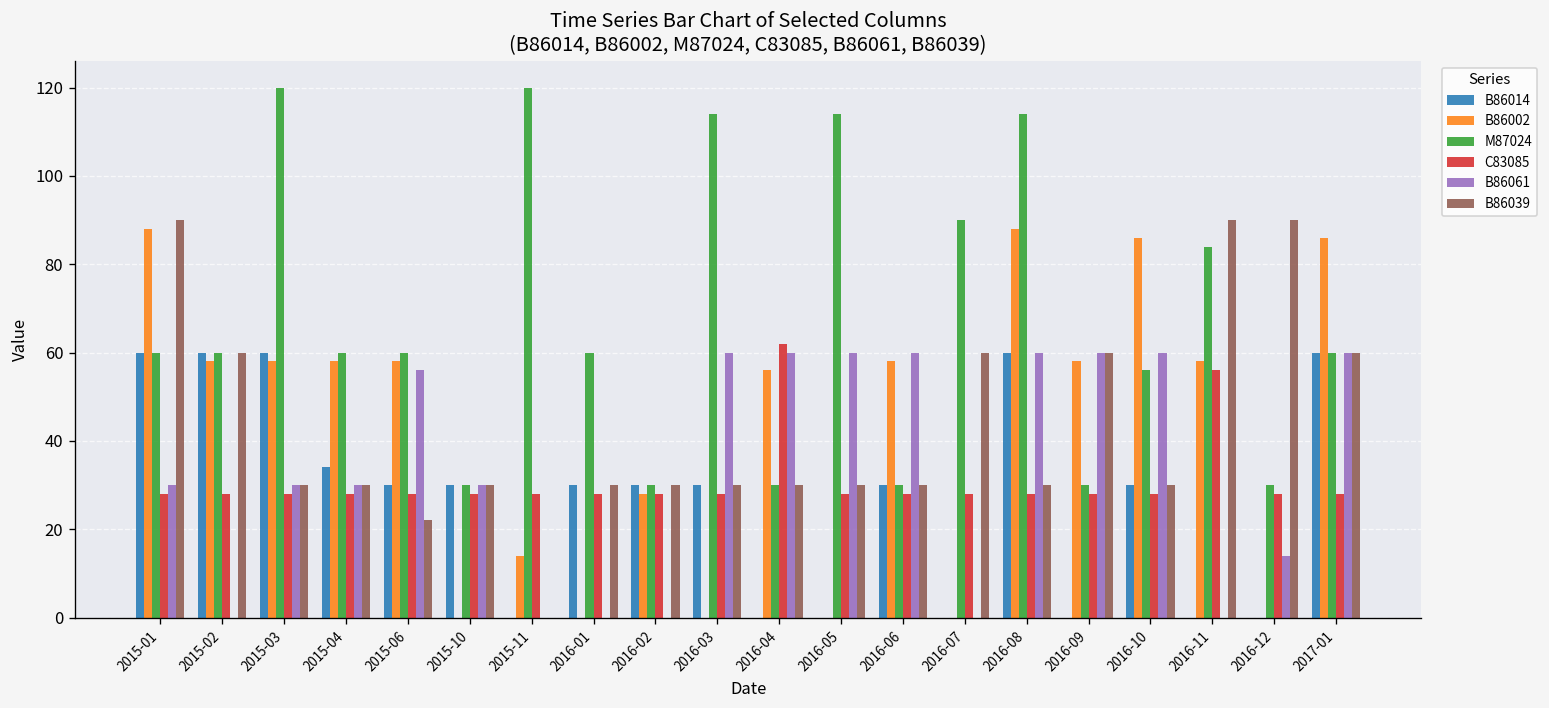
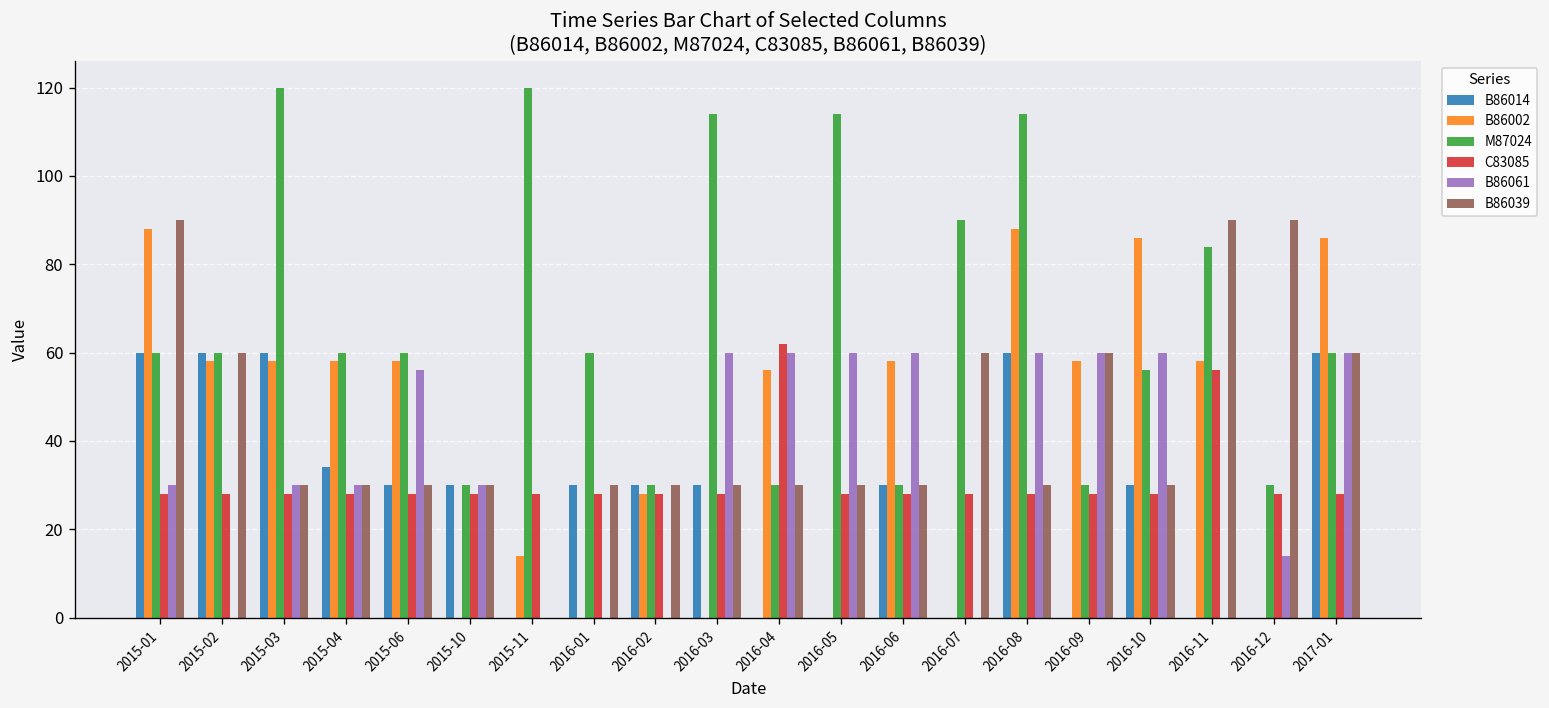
  {
    "B86014": {
      "2015-01": 60,
      "2015-02": 60,
      "2015-03": 60,
      "2015-04": 34,
      "2015-06": 30,
      "2015-10": 30,
      "2015-11": 0,
      "2016-01": 30,
      "2016-02": 30,
      "2016-03": 30,
      "2016-04": 0,
      "2016-05": 0,
      "2016-06": 30,
      "2016-07": 0,
      "2016-08": 60,
      "2016-09": 0,
      "2016-10": 30,
      "2016-11": 0,
      "2016-12": 0,
      "2017-01": 60
    },
    "B86002": {
      "2015-01": 88,
      "2015-02": 58,
      "2015-03": 58,
      "2015-04": 58,
      "2015-06": 58,
      "2015-10": 0,
      "2015-11": 14,
      "2016-01": 0,
      "2016-02": 28,
      "2016-03": 0,
      "2016-04": 56,
      "2016-05": 0,
      "2016-06": 58,
      "2016-07": 0,
      "2016-08": 88,
      "2016-09": 58,
      "2016-10": 86,
      "2016-11": 58,
      "2016-12": 0,
      "2017-01": 86
    },
    "M87024": {
      "2015-01": 60,
      "2015-02": 60,
      "2015-03": 120,
      "2015-04": 60,
      "2015-06": 60,
      "2015-10": 30,
      "2015-11": 120,
      "2016-01": 60,
      "2016-02": 30,
      "2016-03": 114,
      "2016-04": 30,
      "2016-05": 114,
      "2016-06": 30,
      "2016-07": 90,
      "2016-08": 114,
      "2016-09": 30,
      "2016-10": 56,
      "2016-11": 84,
      "2016-12": 30,
      "2017-01": 60
    },
    "C83085": {
      "2015-01": 28,
      "2015-02": 28,
      "2015-03": 28,
      "2015-04": 28,
      "2015-06": 28,
      "2015-10": 28,
      "2015-11": 28,
      "2016-01": 28,
      "2016-02": 28,
      "2016-03": 28,
      "2016-04": 62,
      "2016-05": 28,
      "2016-06": 28,
      "2016-07": 28,
      "2016-08": 28,
      "2016-09": 28,
      "2016-10": 28,
      "2016-11": 56,
      "2016-12": 28,
      "2017-01": 28
    },
    "B86061": {
      "2015-01": 30,
      "2015-02": 0,
      "2015-03": 30,
      "2015-04": 30,
      "2015-06": 56,
      "2015-10": 30,
      "2015-11": 0,
      "2016-01": 0,
      "2016-02": 0,
      "2016-03": 60,
      "2016-04": 60,
      "2016-05": 60,
      "2016-06": 60,
      "2016-07": 0,
      "2016-08": 60,
      "2016-09": 60,
      "2016-10": 60,
      "2016-11": 0,
      "2016-12": 14,
      "2017-01": 60
    },
    "B86039": {
      "2015-01": 90,
      "2015-02": 60,
      "2015-03": 30,
      "2015-04": 30,
-     "2015-06": 22,
+     "2015-06": 30,
      "2015-10": 30,
      "2015-11": 0,
      "2016-01": 30,
      "2016-02": 30,
      "2016-03": 30,
      "2016-04": 30,
      "2016-05": 30,
      "2016-06": 30,
      "2016-07": 60,
      "2016-08": 30,
      "2016-09": 60,
      "2016-10": 30,
      "2016-11": 90,
      "2016-12": 90,
      "2017-01": 60
    }
  }
